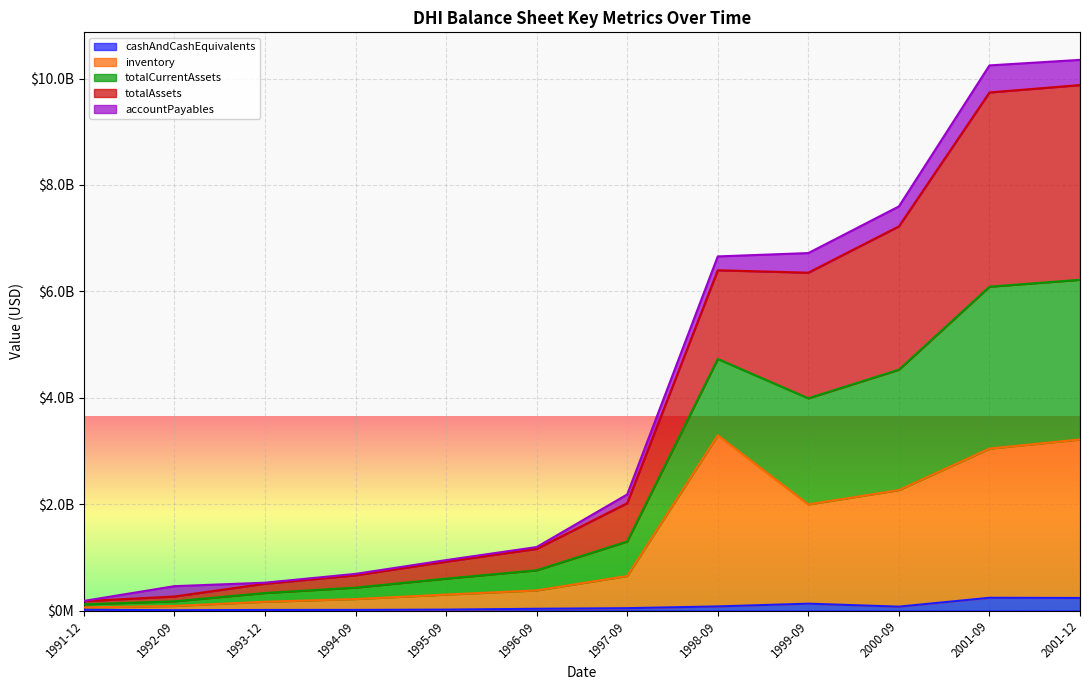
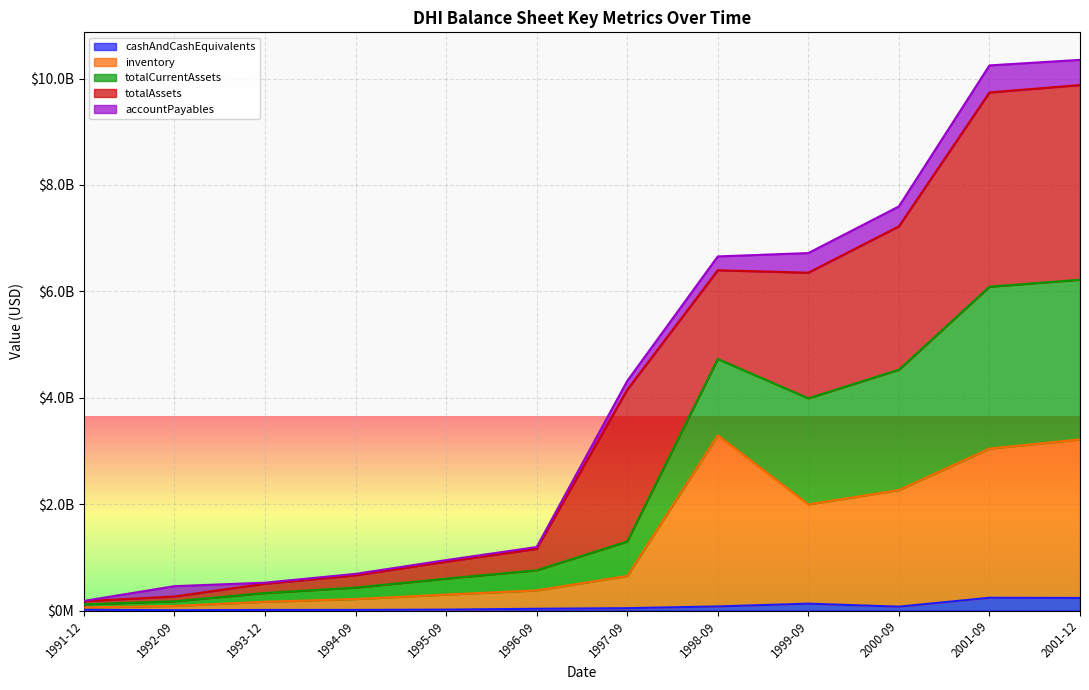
  {
    "cashAndCashEquivalents": {
      "1992-09": "$0",
      "1993-12": "$0",
      "1994-09": "$0",
      "1995-09": "$0",
      "1996-09": "$0",
      "1997-09": "$0",
      "1998-09": "$100000000",
      "1999-09": "$100000000",
      "2000-09": "$100000000",
      "2001-09": "$200000000",
      "2001-12": "$200000000"
    },
    "inventory": {
      "1992-09": "$100000000",
      "1993-12": "$200000000",
      "1994-09": "$200000000",
      "1995-09": "$300000000",
      "1996-09": "$300000000",
      "1997-09": "$600000000",
      "1998-09": "$3200000000",
      "1999-09": "$1900000000",
      "2000-09": "$2200000000",
      "2001-09": "$2800000000",
      "2001-12": "$3000000000"
    },
    "totalCurrentAssets": {
      "1991-12": "$100000000",
      "1992-09": "$100000000",
      "1993-12": "$200000000",
      "1994-09": "$200000000",
      "1995-09": "$300000000",
      "1996-09": "$400000000",
      "1997-09": "$600000000",
      "1998-09": "$1400000000",
      "1999-09": "$2000000000",
      "2000-09": "$2300000000",
      "2001-09": "$3000000000",
      "2001-12": "$3000000000"
    },
    "totalAssets": {
      "1992-09": "$100000000",
-     "1997-09": "$700000000",
+     "1997-09": "$2900000000",
      "1998-09": "$1700000000",
      "1999-09": "$2400000000",
      "2000-09": "$2700000000",
      "2001-09": "$3700000000",
      "2001-12": "$3700000000"
    },
    "accountPayables": {
      "1992-09": "$200000000",
      "1997-09": "$200000000",
      "1998-09": "$300000000",
      "1999-09": "$400000000",
      "2000-09": "$400000000",
      "2001-09": "$500000000",
      "2001-12": "$500000000"
    }
  }
